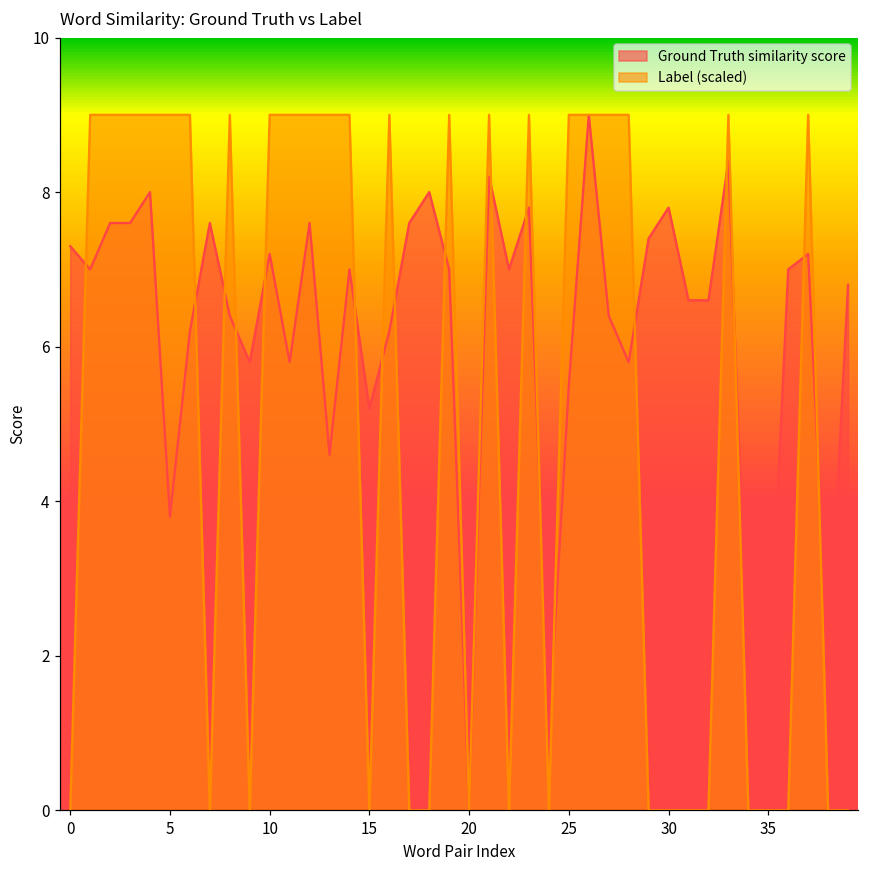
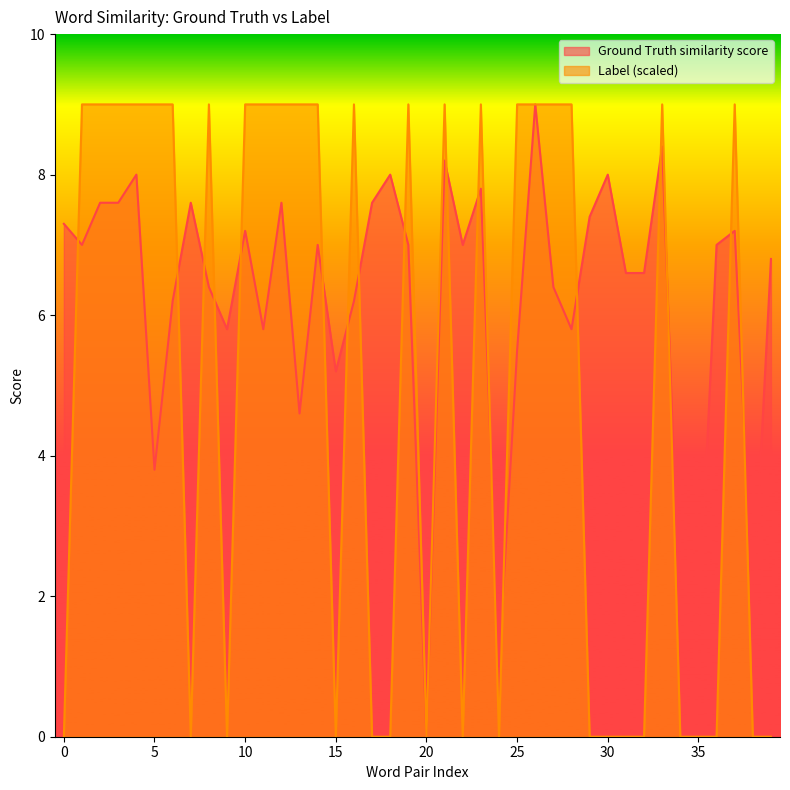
  {
    "Ground Truth similarity score": {
      "0": 7.3,
      "5": 3.8,
      "10": 7.2,
      "15": 5.2,
      "25": 5.5,
-     "30": 7.8,
+     "30": 8.0,
      "35": 1.5
    },
    "Label (scaled)": {
      "0": 0.0,
      "5": 9.0,
      "10": 9.0,
      "15": 0.0,
      "25": 9.0,
      "30": 0.0,
      "35": 0.0
    }
  }
